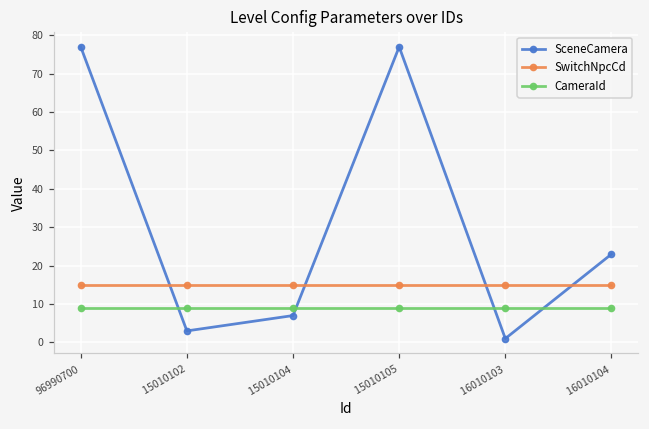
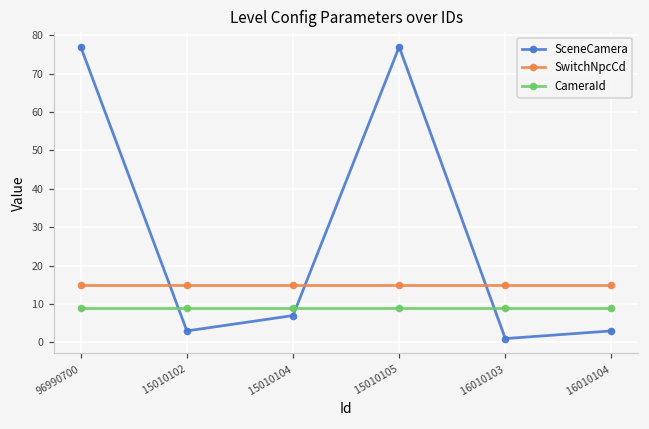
  {
    "SceneCamera": {
      "96990700": 77,
      "15010102": 3,
      "15010104": 7,
      "15010105": 77,
      "16010103": 1,
-     "16010104": 23
+     "16010104": 3
    },
    "SwitchNpcCd": {
      "96990700": 15,
      "15010102": 15,
      "15010104": 15,
      "15010105": 15,
      "16010103": 15,
      "16010104": 15
    },
    "CameraId": {
      "96990700": 9,
      "15010102": 9,
      "15010104": 9,
      "15010105": 9,
      "16010103": 9,
      "16010104": 9
    }
  }
